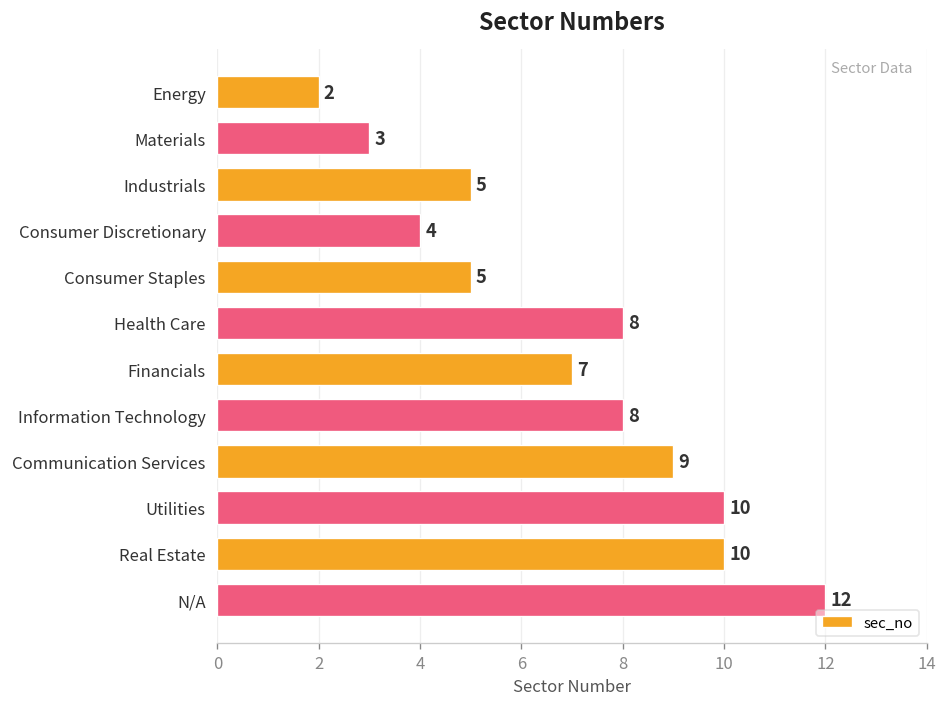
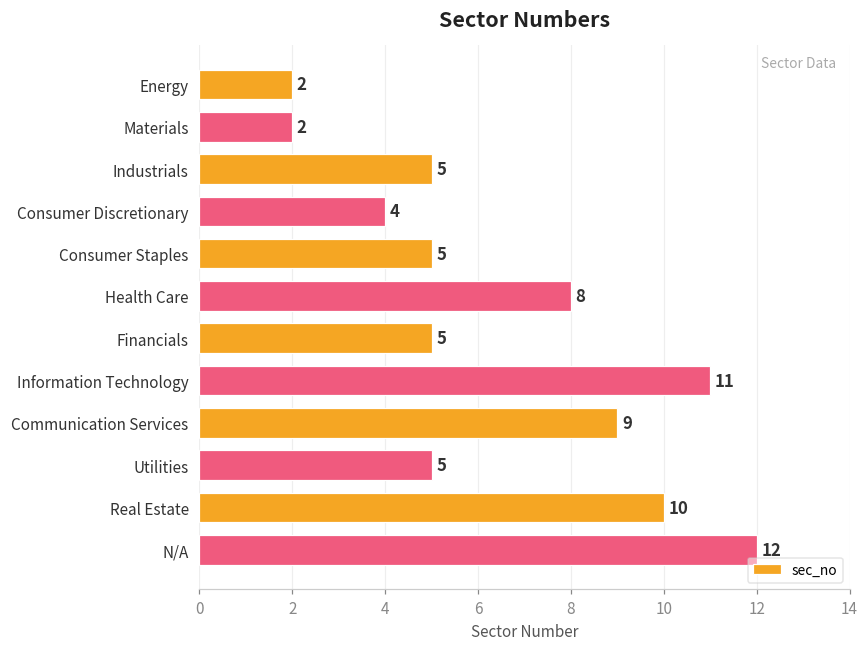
  {
    "Energy": 2,
-   "Materials": 3,
+   "Materials": 2,
    "Industrials": 5,
    "Consumer Discretionary": 4,
    "Consumer Staples": 5,
    "Health Care": 8,
-   "Financials": 7,
-   "Information Technology": 8,
+   "Financials": 5,
+   "Information Technology": 11,
    "Communication Services": 9,
-   "Utilities": 10,
+   "Utilities": 5,
    "Real Estate": 10
  }
